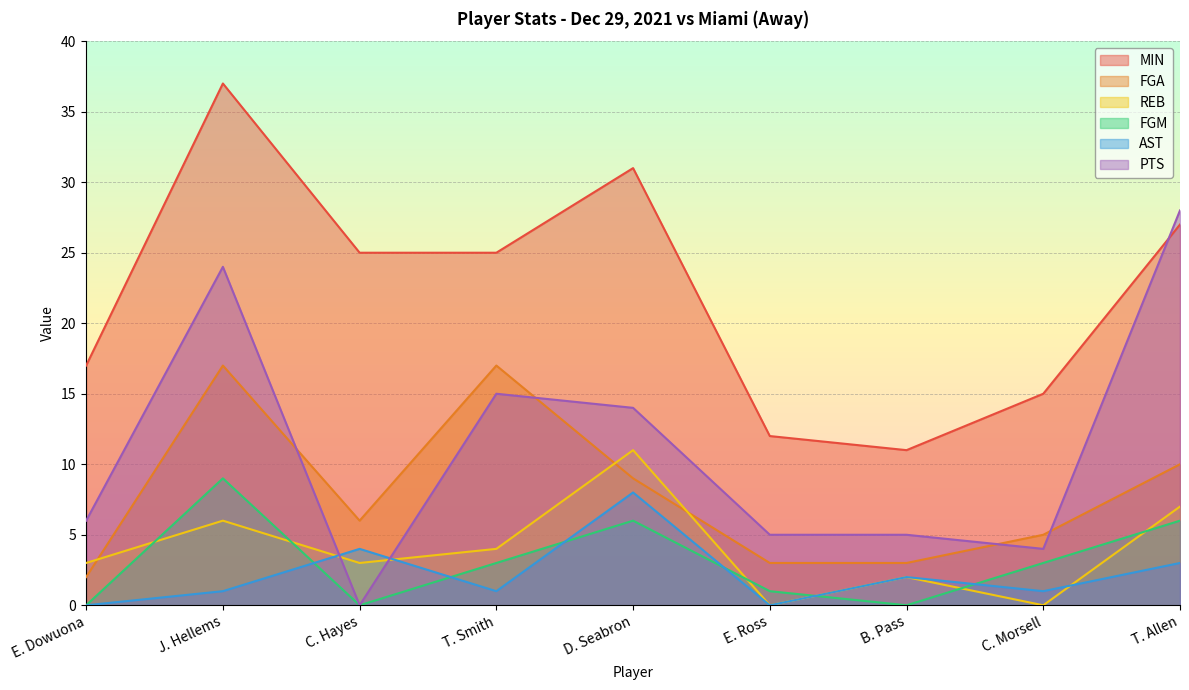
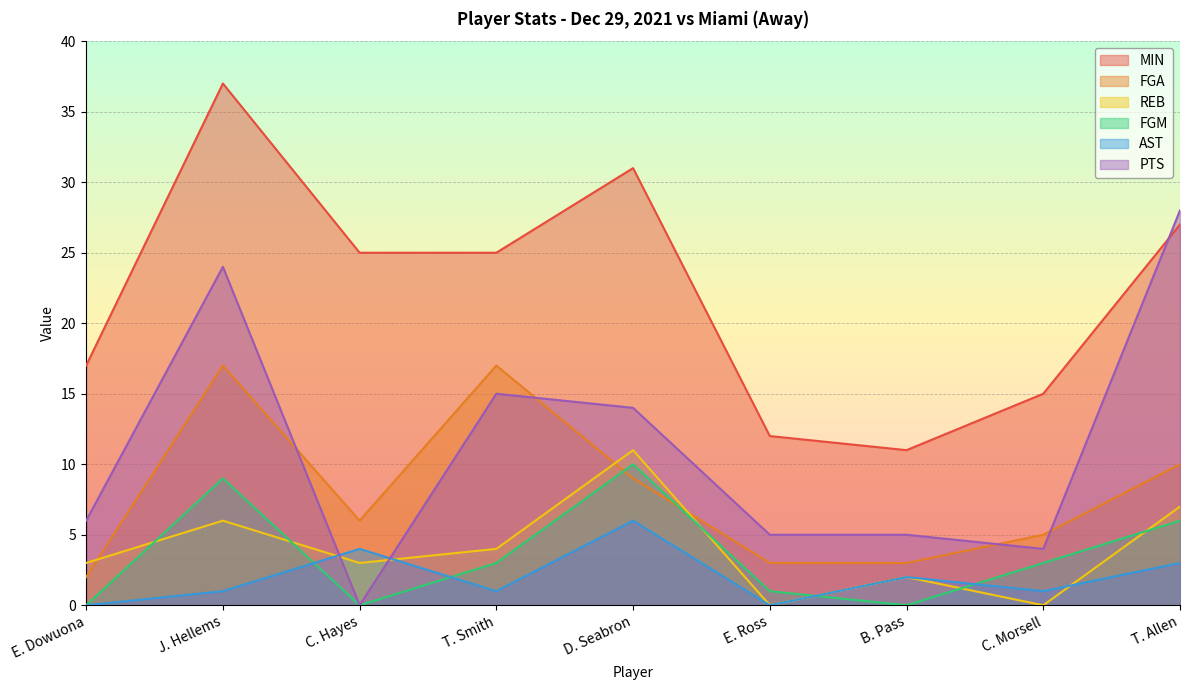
  {
    "FGM": {
      "J. Hellems": 9,
      "T. Smith": 3,
-     "D. Seabron": 6,
+     "D. Seabron": 10,
      "E. Ross": 1,
      "B. Pass": 0,
      "C. Morsell": 3,
      "T. Allen": 6
    },
    "AST": {
      "J. Hellems": 1,
      "C. Hayes": 4,
      "T. Smith": 1,
-     "D. Seabron": 8,
+     "D. Seabron": 6,
      "C. Morsell": 1,
      "T. Allen": 3
    },
    "PTS": {
      "E. Dowuona": 6,
      "J. Hellems": 24,
      "T. Smith": 15,
      "D. Seabron": 14,
      "E. Ross": 5,
      "B. Pass": 5,
      "C. Morsell": 4,
      "T. Allen": 28
    }
  }
